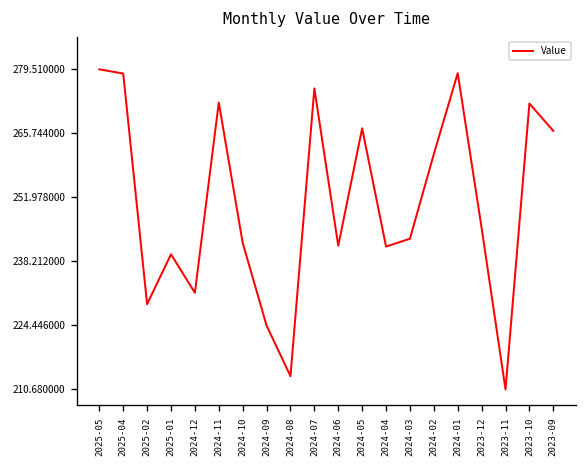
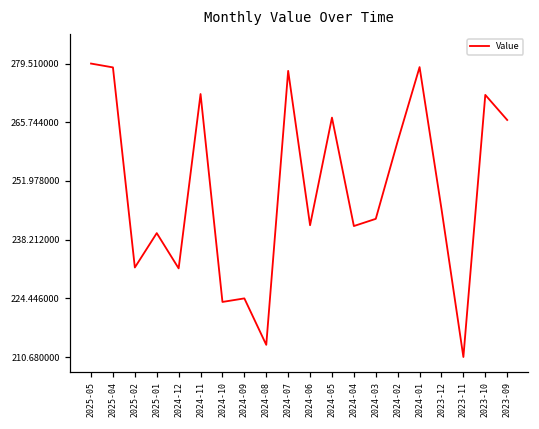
  {
    "2025-05": 280,
    "2025-04": 279,
-   "2025-02": 229,
+   "2025-02": 232,
    "2025-01": 240,
    "2024-12": 231,
    "2024-11": 272,
-   "2024-10": 242,
+   "2024-10": 224,
    "2024-09": 224,
    "2024-08": 214,
-   "2024-07": 275,
+   "2024-07": 278,
    "2024-06": 242,
    "2024-05": 267,
    "2024-04": 241,
    "2024-03": 243,
    "2024-02": 261,
    "2024-01": 279,
    "2023-12": 245,
    "2023-11": 211,
    "2023-10": 272,
    "2023-09": 266
  }
